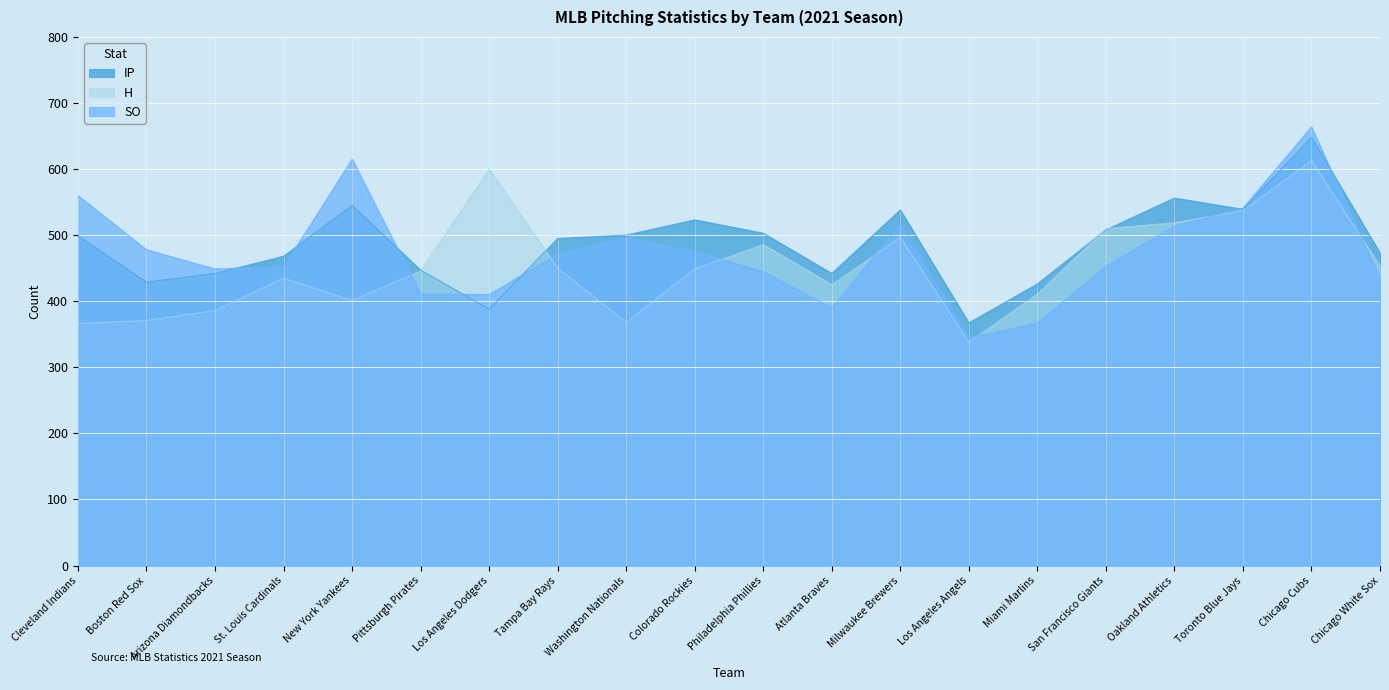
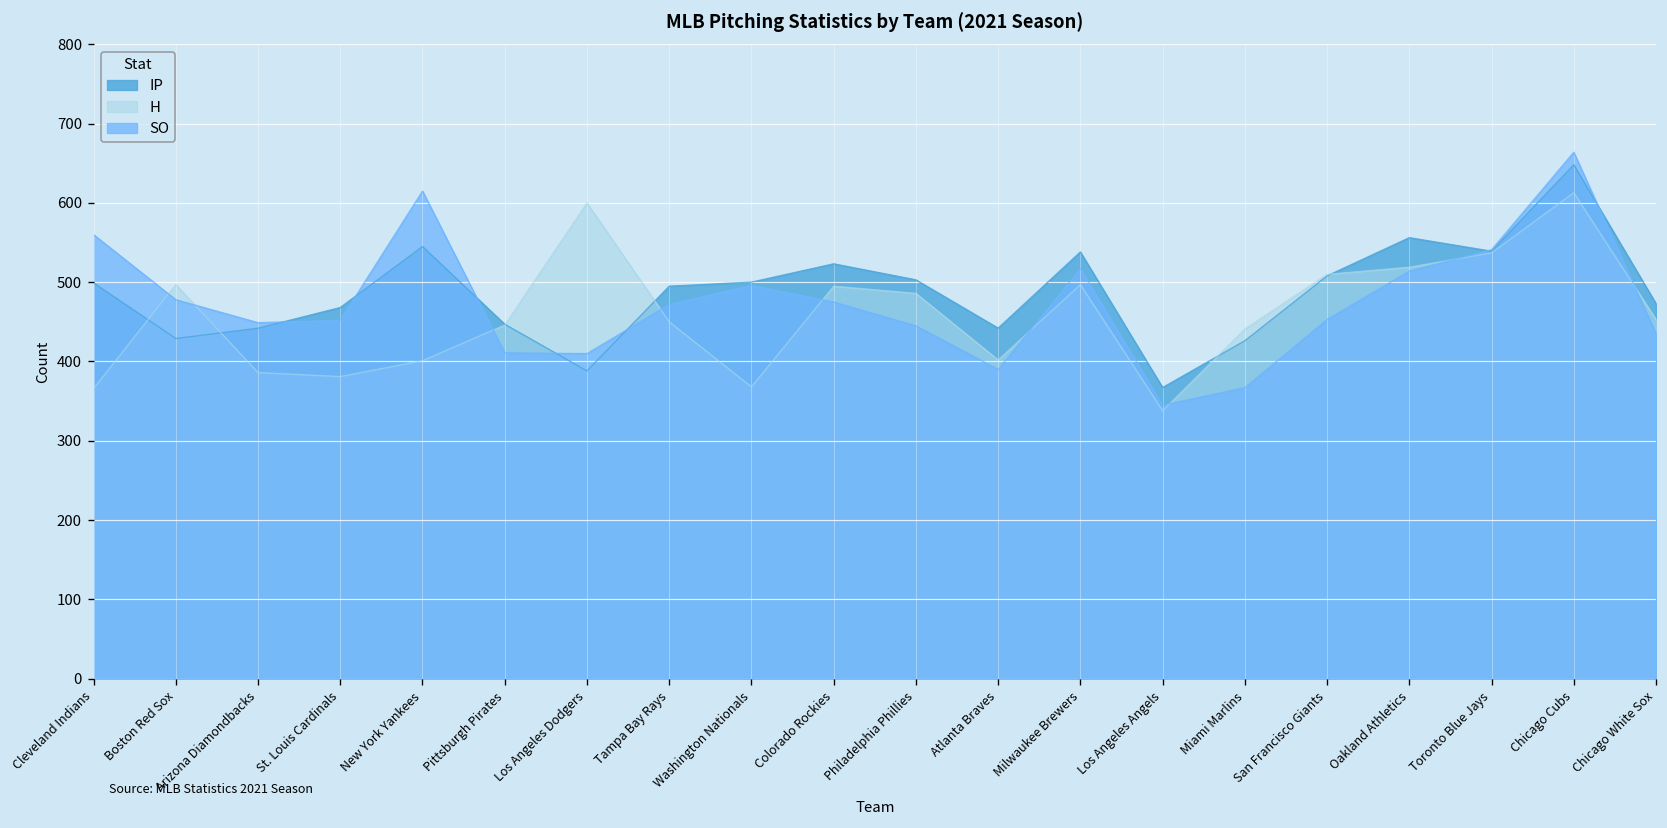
  {
    "H": {
      "Cleveland Indians": 370,
-     "Boston Red Sox": 370,
+     "Boston Red Sox": 500,
      "Arizona Diamondbacks": 390,
-     "St. Louis Cardinals": 440,
+     "St. Louis Cardinals": 380,
      "New York Yankees": 400,
      "Los Angeles Dodgers": 600,
      "Tampa Bay Rays": 450,
      "Washington Nationals": 370,
-     "Colorado Rockies": 450,
+     "Colorado Rockies": 500,
      "Philadelphia Phillies": 490,
-     "Atlanta Braves": 430,
+     "Atlanta Braves": 400,
      "Milwaukee Brewers": 500,
      "Los Angeles Angels": 340,
-     "Miami Marlins": 410,
+     "Miami Marlins": 440,
      "Oakland Athletics": 520,
      "Chicago Cubs": 610,
      "Chicago White Sox": 450
    }
  }
